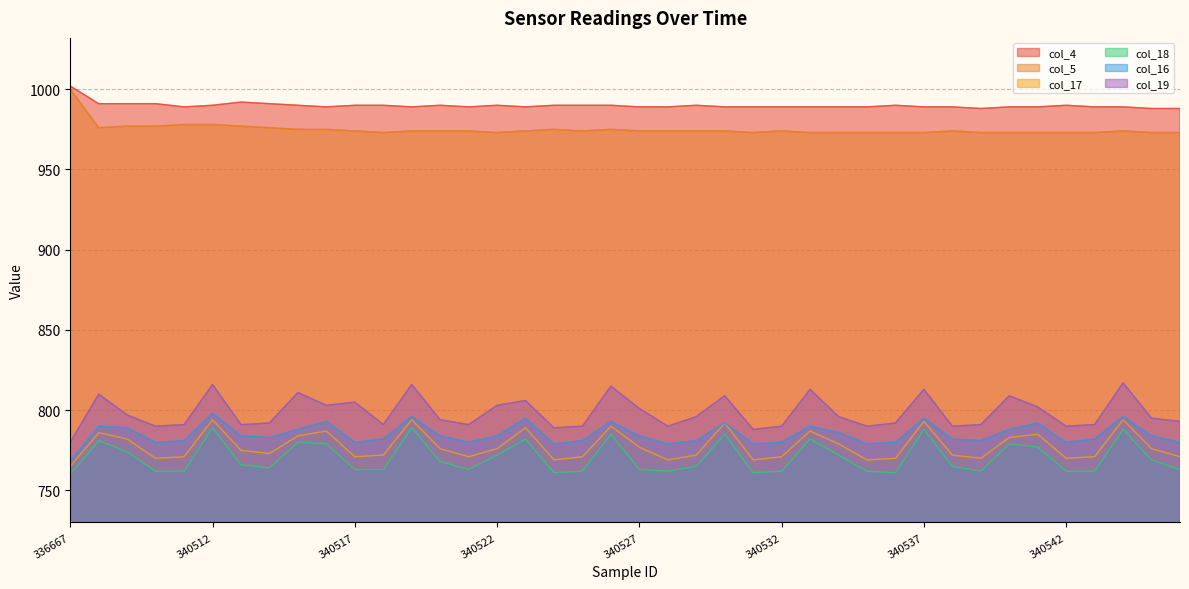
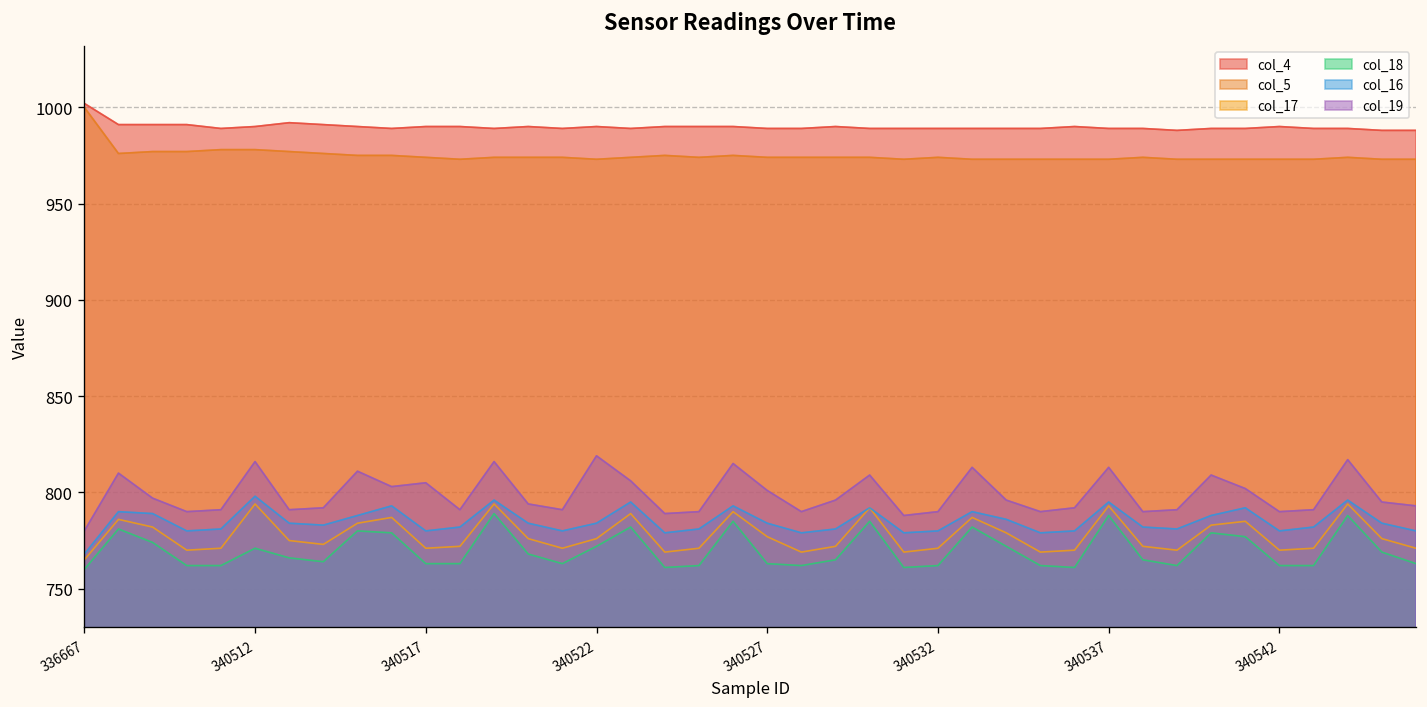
  {
    "col_18": {
      "336667": 760,
-     "340512": 789,
+     "340512": 771,
      "340517": 763,
      "340522": 772,
      "340527": 763,
      "340532": 762,
      "340537": 788,
      "340542": 762
    },
    "col_16": {
      "336667": 768,
      "340512": 798,
      "340517": 780,
      "340522": 784,
      "340527": 784,
      "340532": 780,
      "340537": 795,
      "340542": 780
    },
    "col_19": {
      "336667": 780,
      "340512": 816,
      "340517": 805,
-     "340522": 803,
+     "340522": 819,
      "340527": 801,
      "340532": 790,
      "340537": 813,
      "340542": 790
    }
  }
